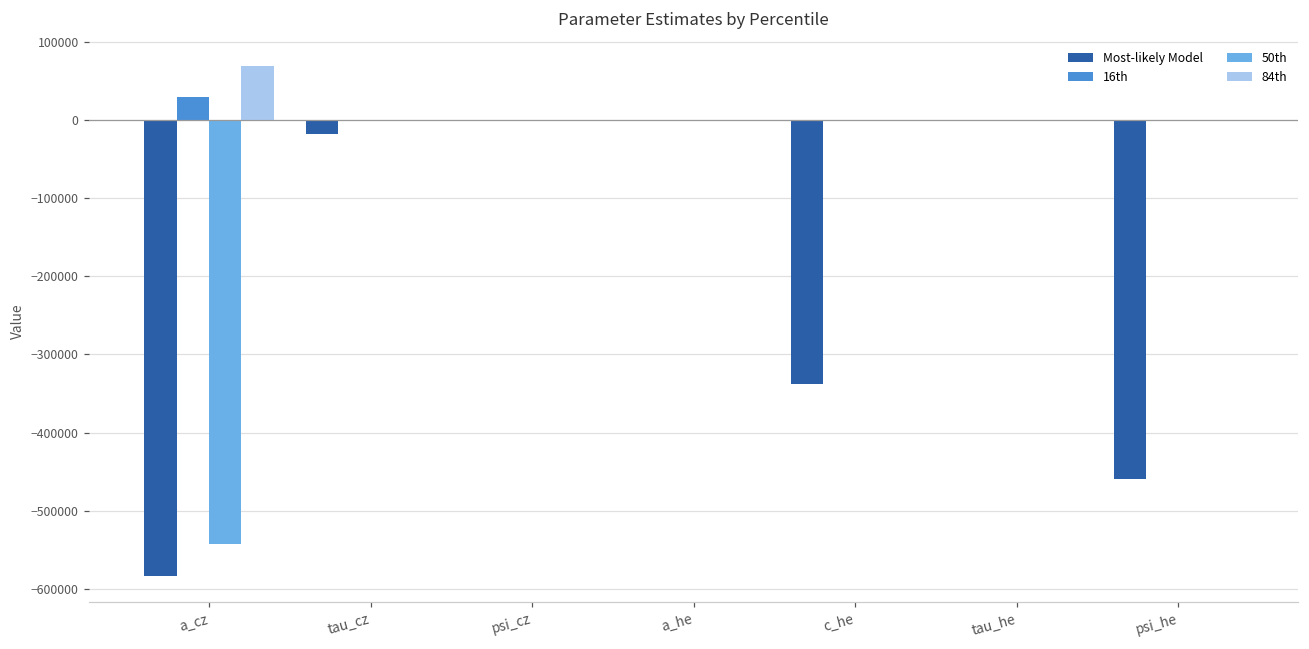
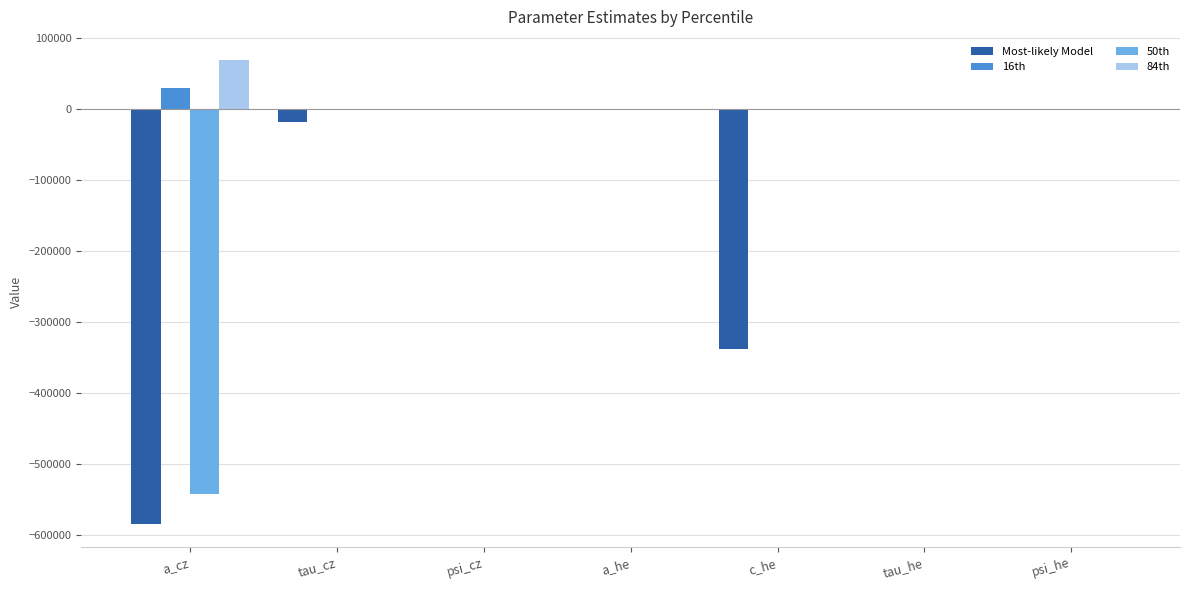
  {
    "Most-likely Model": {
      "a_cz": -580000,
      "tau_cz": -20000,
      "c_he": -340000,
-     "psi_he": -460000
+     "psi_he": 0
    },
    "84th": {
      "a_cz": 70000
    }
  }
